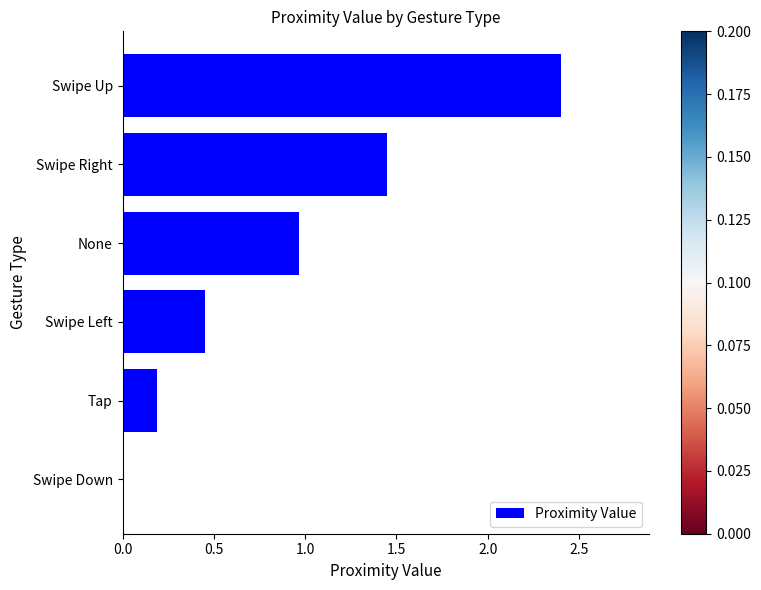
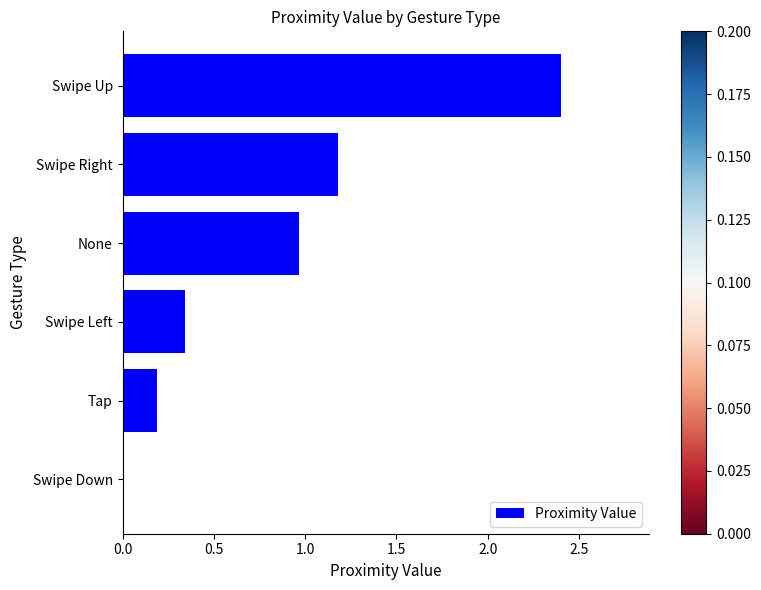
  {
    "Swipe Up": 2.40,
-   "Swipe Right": 1.45,
+   "Swipe Right": 1.18,
    "None": 0.97,
-   "Swipe Left": 0.45,
+   "Swipe Left": 0.34,
    "Tap": 0.19,
    "Swipe Down": 0.00
  }
